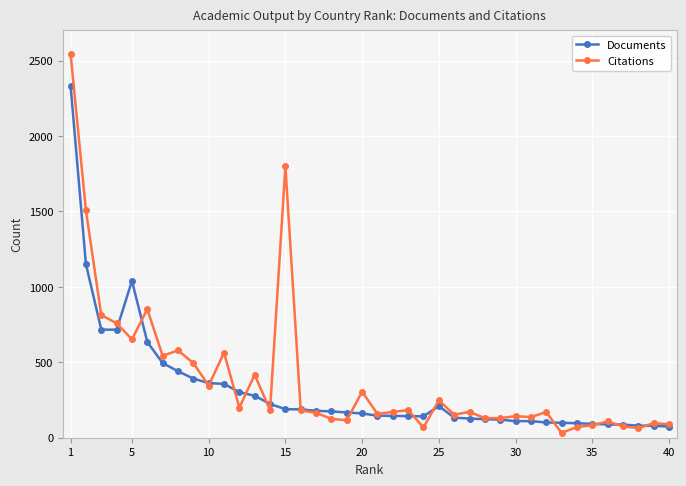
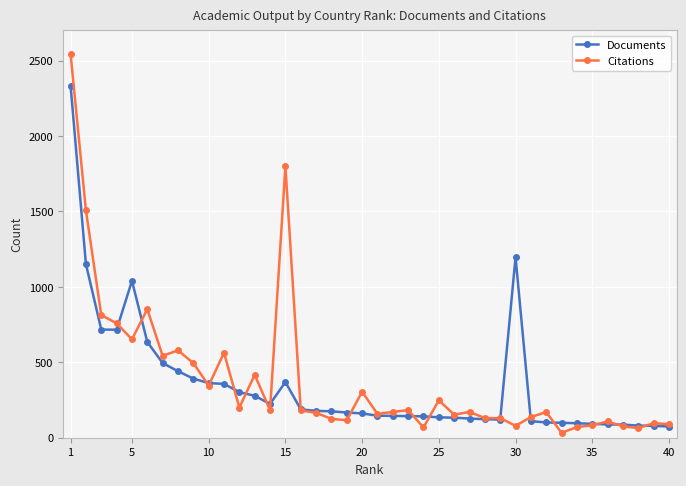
  {
    "Documents": {
      "1": 2330,
      "5": 1040,
-     "15": 190,
+     "15": 370,
      "20": 160,
-     "25": 210,
-     "30": 110
+     "25": 140,
+     "30": 1200
    },
    "Citations": {
      "1": 2550,
      "5": 650,
      "15": 1800,
      "20": 310,
      "25": 250,
-     "30": 140
+     "30": 80
    }
  }
